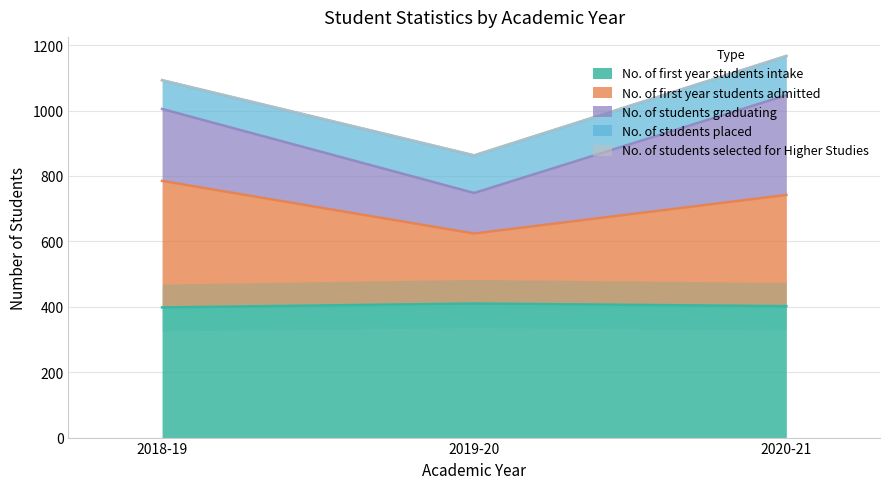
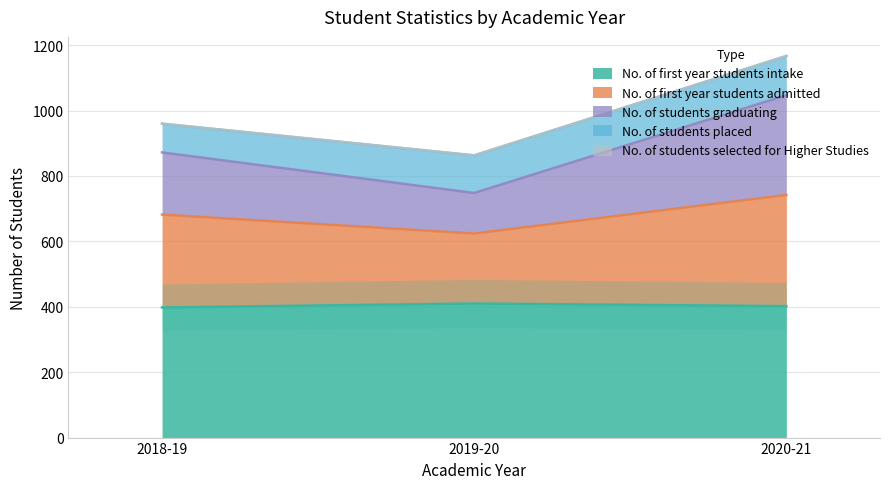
  {
    "No. of first year students admitted": {
-     "2018-19": 390,
+     "2018-19": 280,
      "2019-20": 210,
      "2020-21": 340
    },
    "No. of students graduating": {
-     "2018-19": 220,
+     "2018-19": 190,
      "2019-20": 120,
      "2020-21": 310
    }
  }
